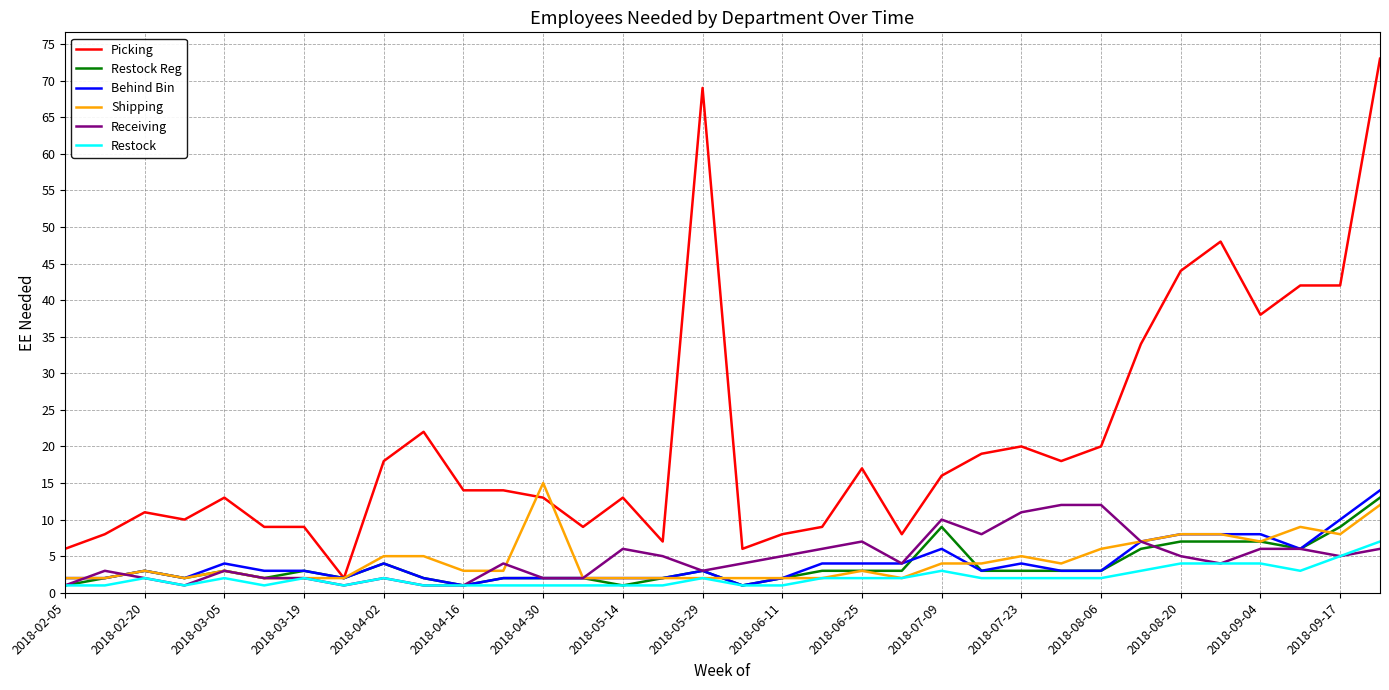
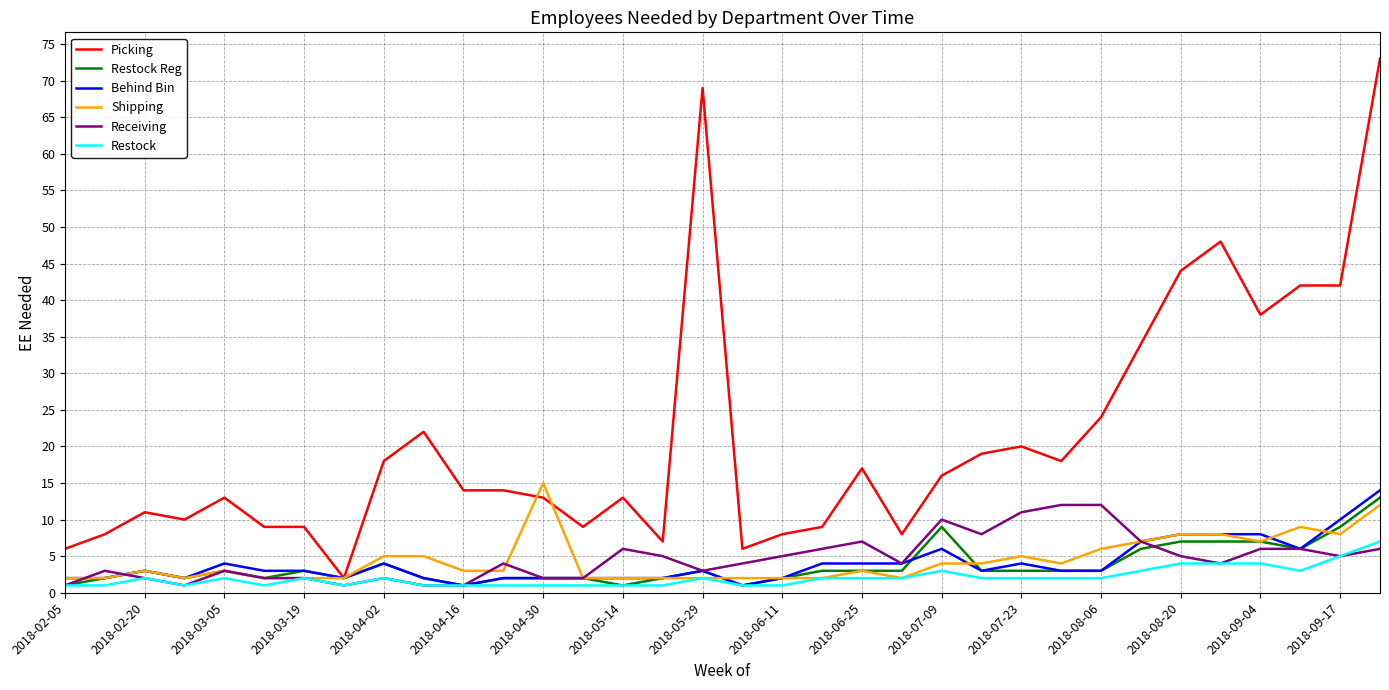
  {
    "Picking": {
      "2018-02-05": 6,
      "2018-02-20": 11,
      "2018-03-05": 13,
      "2018-03-19": 9,
      "2018-04-02": 18,
      "2018-04-16": 14,
      "2018-04-30": 13,
      "2018-05-14": 13,
      "2018-05-29": 69,
      "2018-06-11": 8,
      "2018-06-25": 17,
      "2018-07-09": 16,
      "2018-07-23": 20,
-     "2018-08-06": 20,
+     "2018-08-06": 24,
      "2018-08-20": 44,
      "2018-09-04": 38,
      "2018-09-17": 42
    },
    "Restock Reg": {
      "2018-07-09": 9,
      "2018-07-23": 3,
      "2018-08-20": 7,
      "2018-09-17": 9
    },
    "Behind Bin": {
      "2018-03-05": 4,
      "2018-06-25": 4,
      "2018-07-09": 6,
      "2018-07-23": 4,
      "2018-09-04": 8,
      "2018-09-17": 10
    },
    "Shipping": {
      "2018-04-02": 5,
      "2018-04-16": 3,
      "2018-04-30": 15,
      "2018-07-09": 4,
      "2018-07-23": 5,
      "2018-08-06": 6,
      "2018-09-17": 8
    },
    "Receiving": {
      "2018-05-14": 6,
      "2018-06-11": 5,
      "2018-06-25": 7,
      "2018-07-09": 10,
      "2018-07-23": 11,
      "2018-08-06": 12,
      "2018-08-20": 5,
      "2018-09-04": 6
    },
    "Restock": {
      "2018-03-05": 2,
      "2018-04-30": 1,
      "2018-06-11": 1,
      "2018-06-25": 2,
      "2018-07-09": 3,
      "2018-07-23": 2,
      "2018-08-06": 2,
      "2018-08-20": 4,
      "2018-09-04": 4
    }
  }
